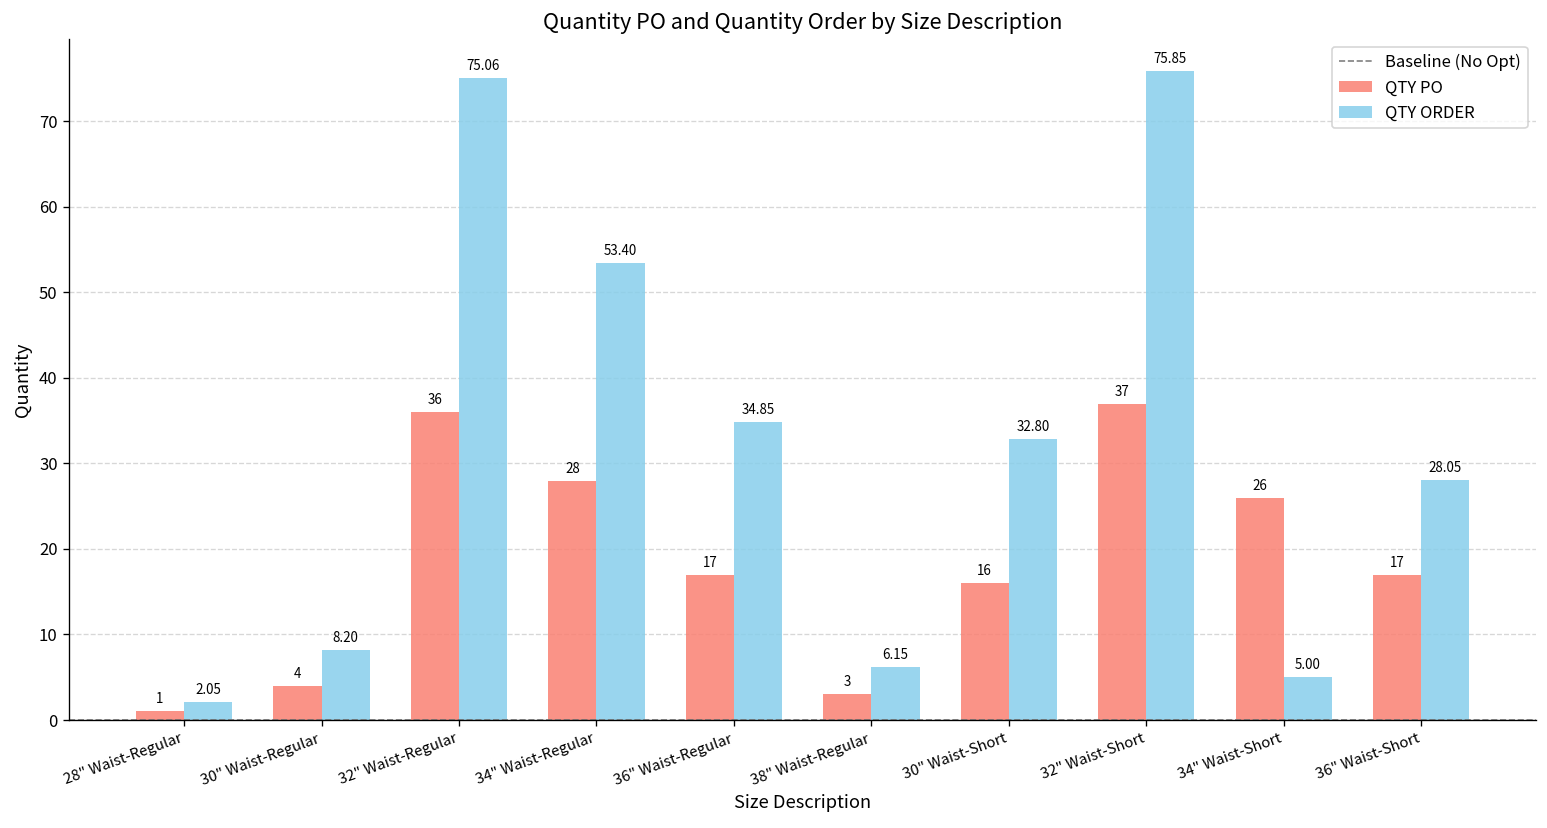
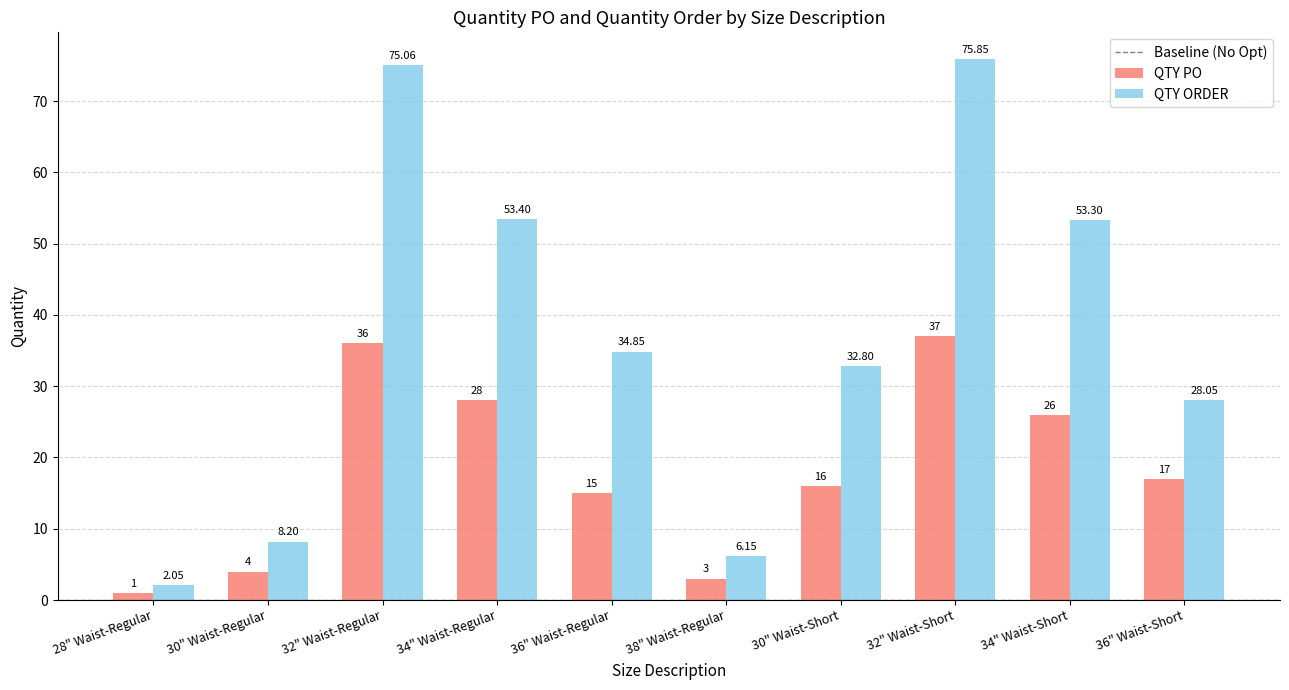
  {
    "QTY PO": {
      "28\" Waist-Regular": 1,
      "30\" Waist-Regular": 4,
      "32\" Waist-Regular": 36,
      "34\" Waist-Regular": 28,
-     "36\" Waist-Regular": 17,
+     "36\" Waist-Regular": 15,
      "38\" Waist-Regular": 3,
      "30\" Waist-Short": 16,
      "32\" Waist-Short": 37,
      "34\" Waist-Short": 26,
      "36\" Waist-Short": 17
    },
    "QTY ORDER": {
      "28\" Waist-Regular": 2.05,
      "30\" Waist-Regular": 8.20,
      "32\" Waist-Regular": 75.06,
      "34\" Waist-Regular": 53.40,
      "36\" Waist-Regular": 34.85,
      "38\" Waist-Regular": 6.15,
      "30\" Waist-Short": 32.80,
      "32\" Waist-Short": 75.85,
-     "34\" Waist-Short": 5.00,
+     "34\" Waist-Short": 53.30,
      "36\" Waist-Short": 28.05
    }
  }
